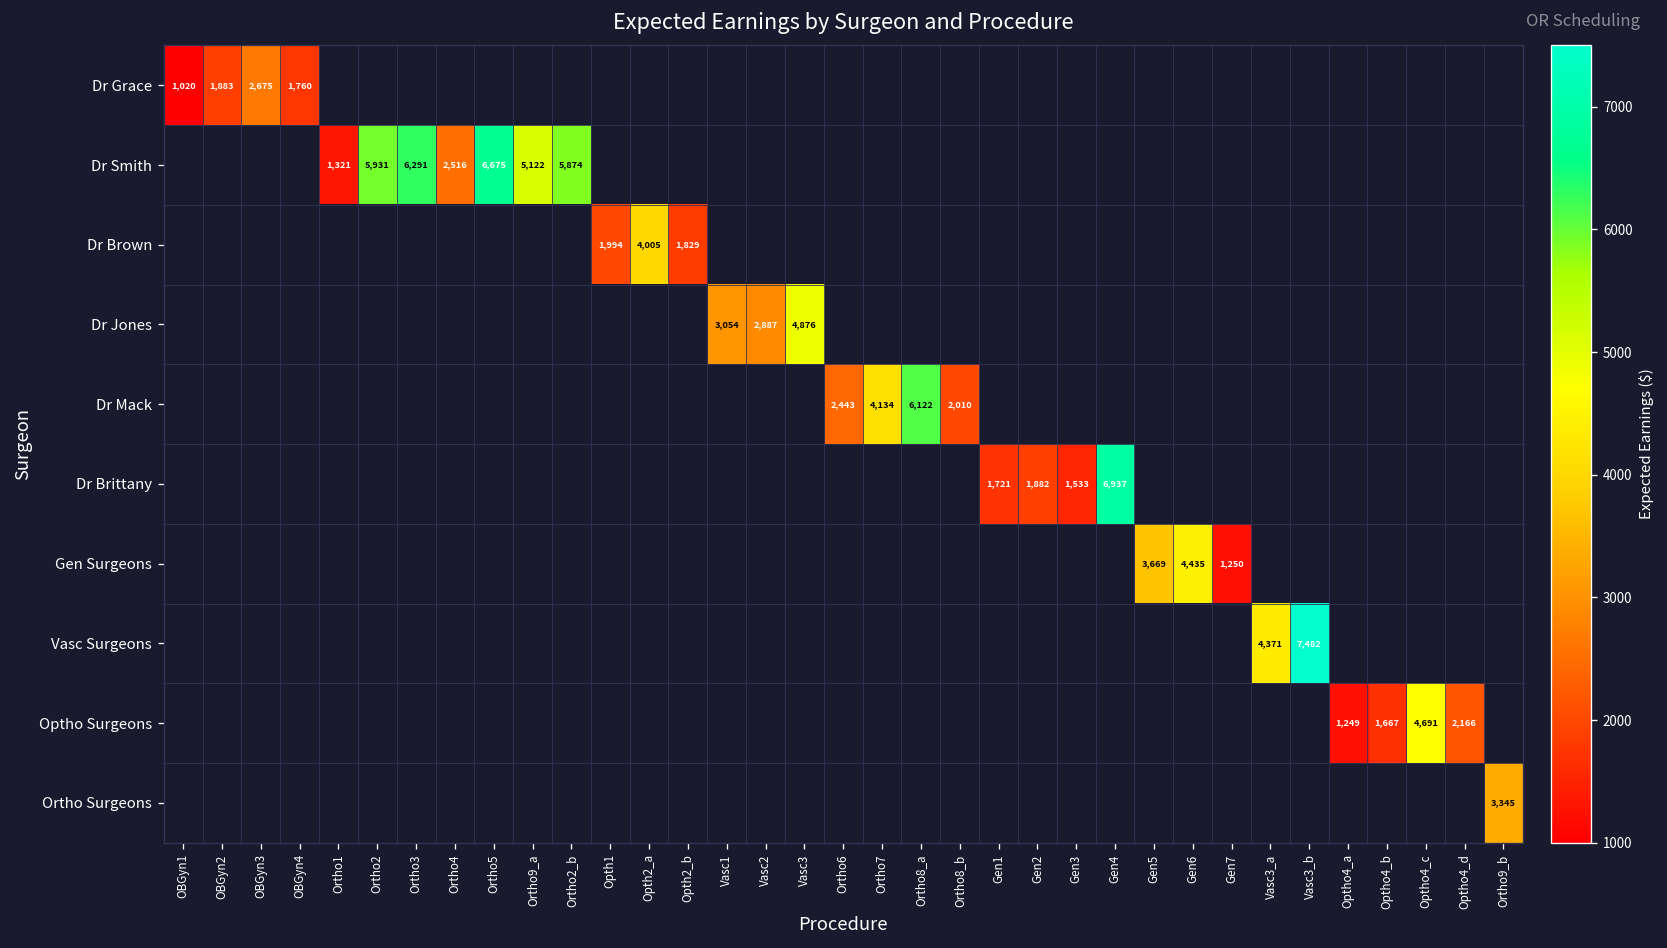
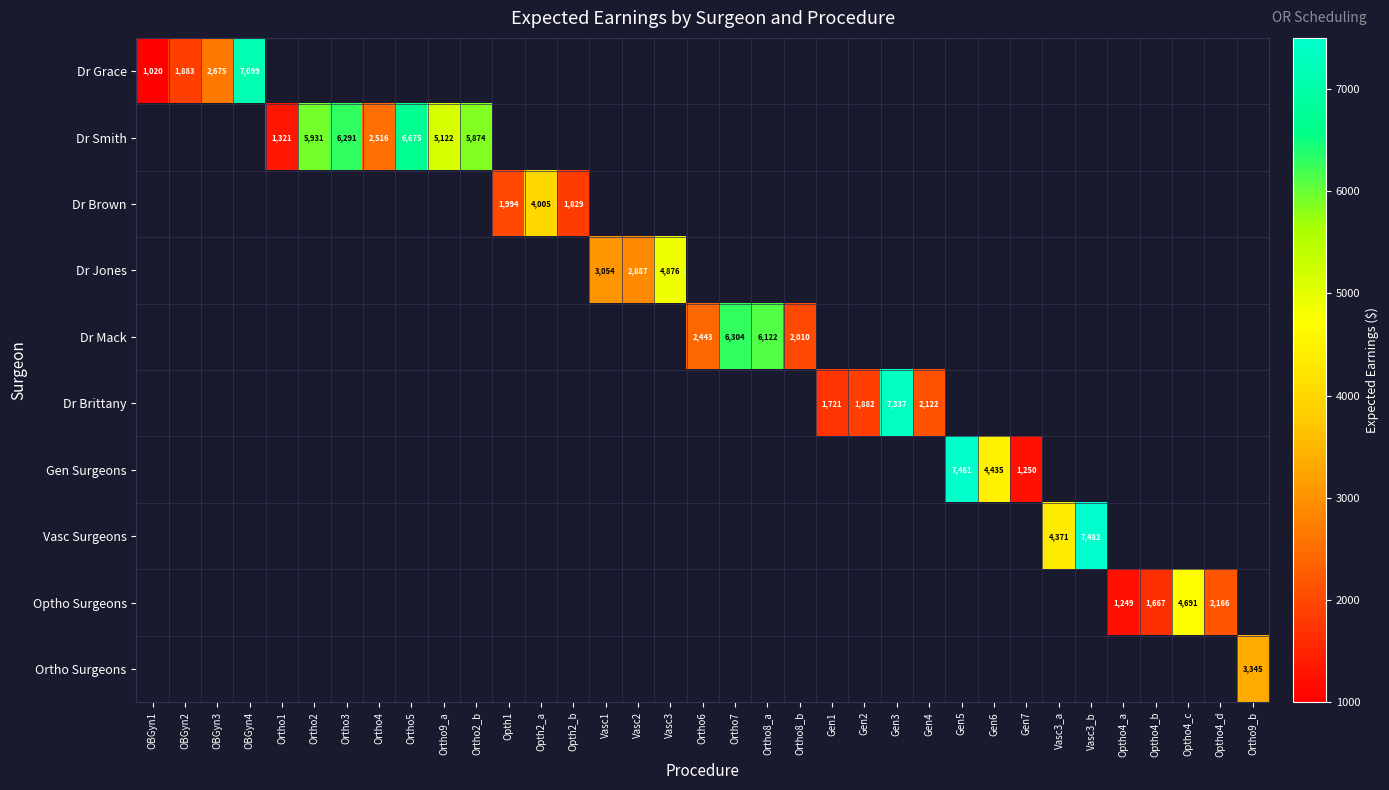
  {
    "Dr Grace": {
      "OBGyn1": "1,020",
      "OBGyn2": "1,883",
      "OBGyn3": "2,675",
-     "OBGyn4": "1,760"
+     "OBGyn4": "7,099"
    },
    "Dr Smith": {
      "Ortho1": "1,321",
      "Ortho2": "5,931",
      "Ortho3": "6,291",
      "Ortho4": "2,516",
      "Ortho5": "6,675",
      "Ortho9_a": "5,122",
      "Ortho2_b": "5,874"
    },
    "Dr Brown": {
      "Opth1": "1,994",
      "Opth2_a": "4,005",
      "Opth2_b": "1,829"
    },
    "Dr Jones": {
      "Vasc1": "3,054",
      "Vasc2": "2,887",
      "Vasc3": "4,876"
    },
    "Dr Mack": {
      "Ortho6": "2,443",
-     "Ortho7": "4,134",
+     "Ortho7": "6,304",
      "Ortho8_a": "6,122",
      "Ortho8_b": "2,010"
    },
    "Dr Brittany": {
      "Gen1": "1,721",
      "Gen2": "1,882",
-     "Gen3": "1,533",
-     "Gen4": "6,937"
+     "Gen3": "7,337",
+     "Gen4": "2,122"
    },
    "Gen Surgeons": {
-     "Gen5": "3,669",
+     "Gen5": "7,461",
      "Gen6": "4,435",
      "Gen7": "1,250"
    },
    "Vasc Surgeons": {
      "Vasc3_a": "4,371",
      "Vasc3_b": "7,482"
    },
    "Optho Surgeons": {
      "Optho4_a": "1,249",
      "Optho4_b": "1,667",
      "Optho4_c": "4,691",
      "Optho4_d": "2,166"
    },
    "Ortho Surgeons": {
      "Ortho9_b": "3,345"
    }
  }
